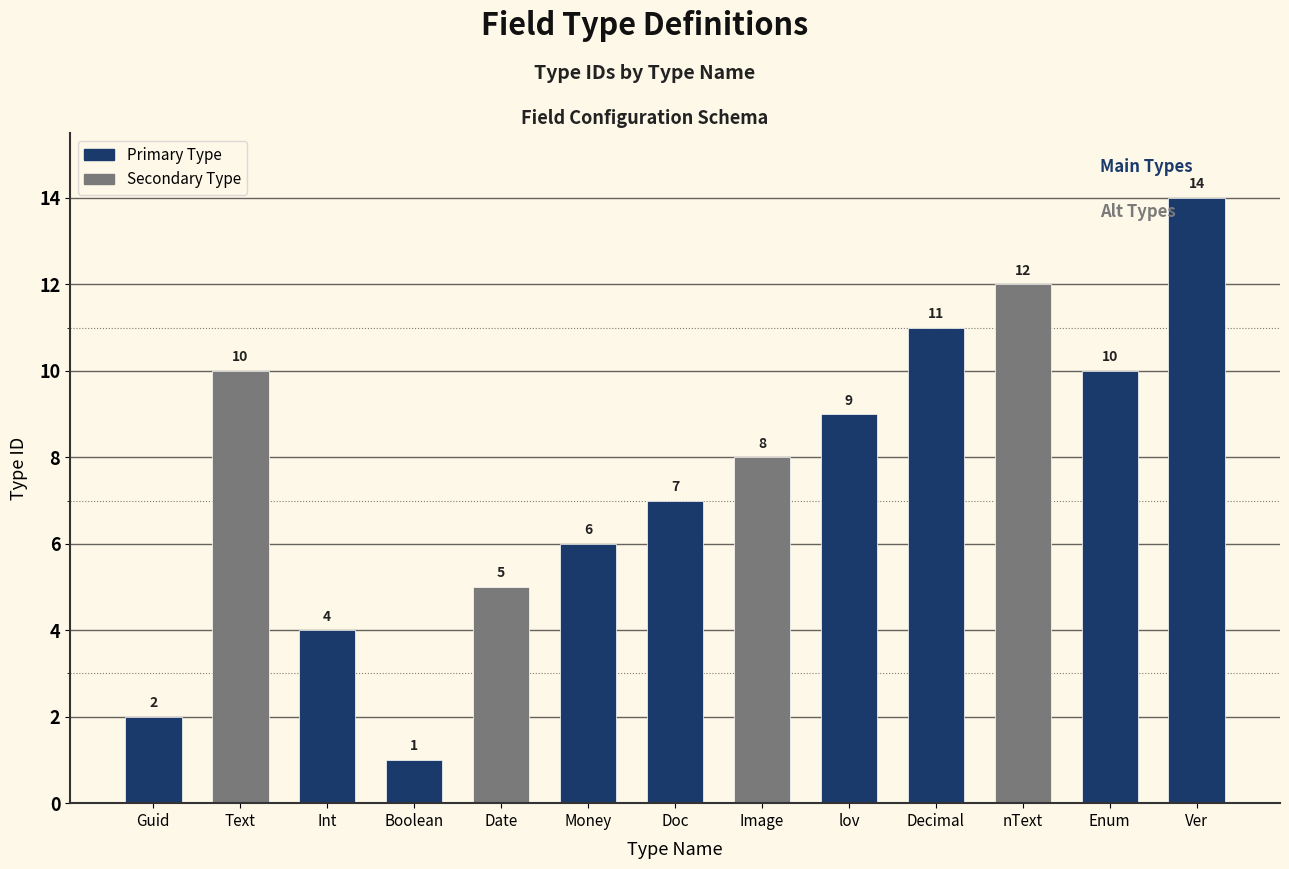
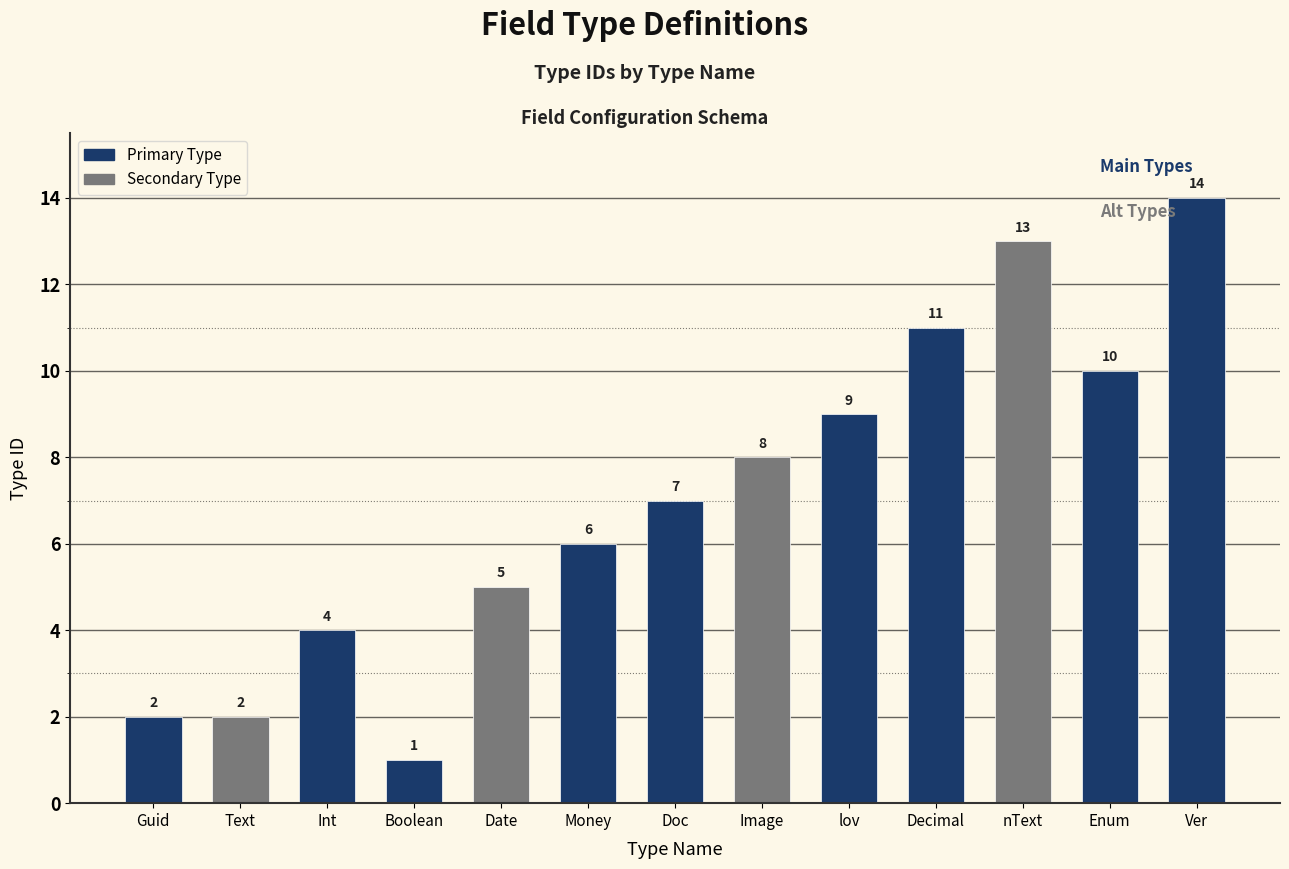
  {
    "Guid": 2,
-   "Text": 10,
+   "Text": 2,
    "Int": 4,
    "Boolean": 1,
    "Date": 5,
    "Money": 6,
    "Doc": 7,
    "Image": 8,
    "lov": 9,
    "Decimal": 11,
-   "nText": 12,
+   "nText": 13,
    "Enum": 10,
    "Ver": 14
  }
